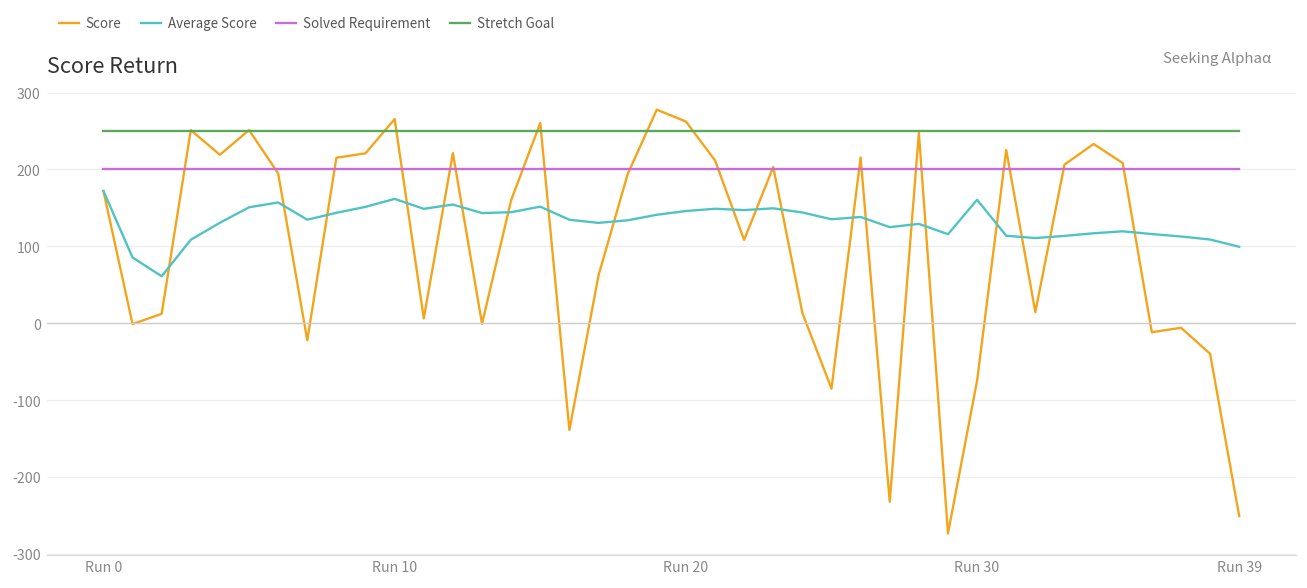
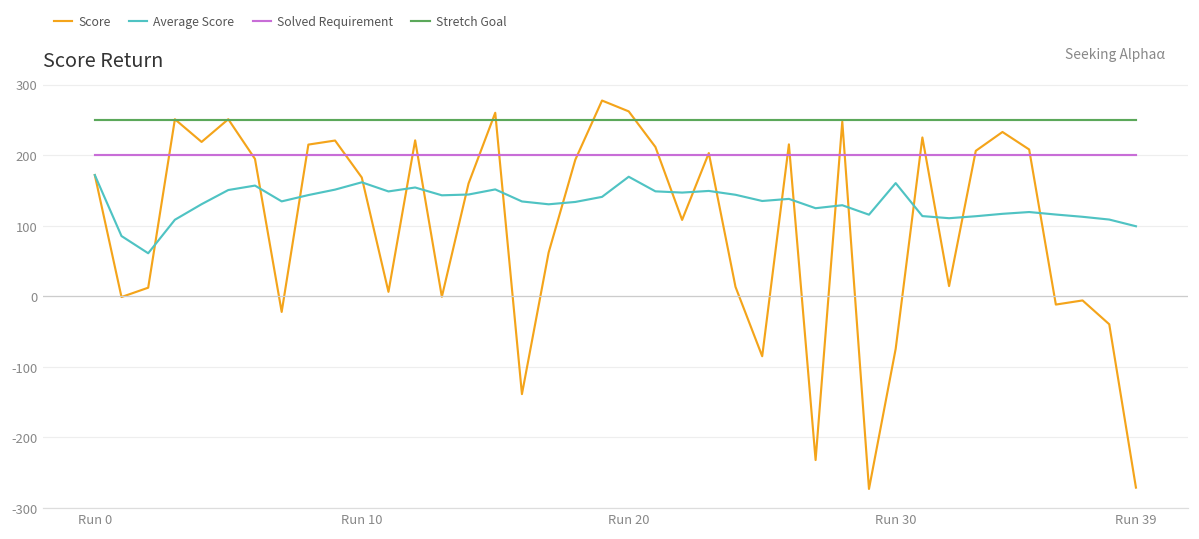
  {
    "Score": {
-     "Run 10": 270,
+     "Run 10": 170,
      "Run 20": 260,
      "Run 30": -70,
-     "Run 39": -250
+     "Run 39": -270
    },
    "Average Score": {
      "Run 10": 160,
-     "Run 20": 150,
+     "Run 20": 170,
      "Run 30": 160,
      "Run 39": 100
    },
    "Solved Requirement": {
      "Run 0": 200,
      "Run 10": 200,
      "Run 20": 200,
      "Run 30": 200,
      "Run 39": 200
    },
    "Stretch Goal": {
      "Run 0": 250,
      "Run 10": 250,
      "Run 20": 250,
      "Run 30": 250,
      "Run 39": 250
    }
  }
